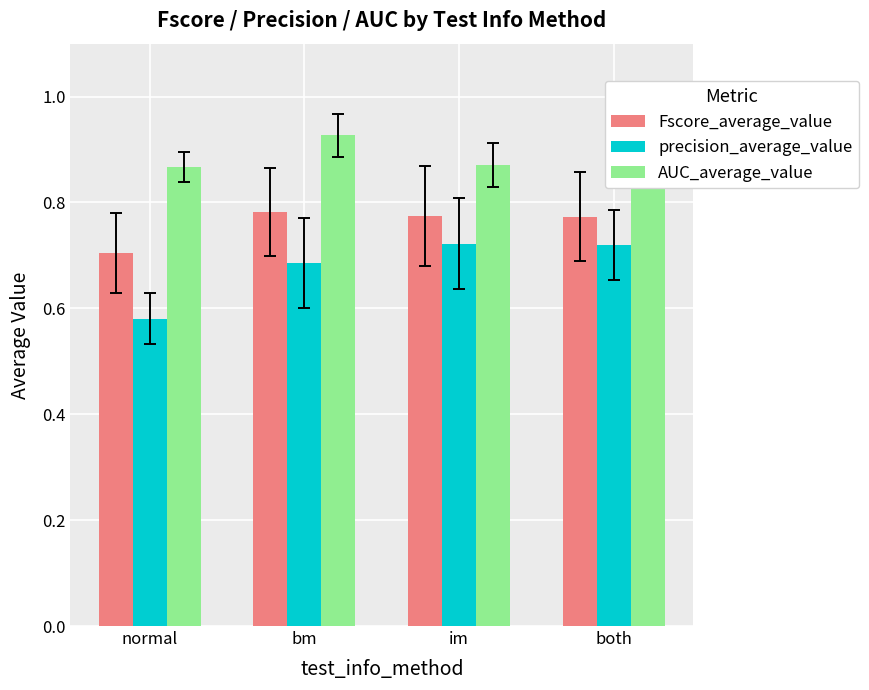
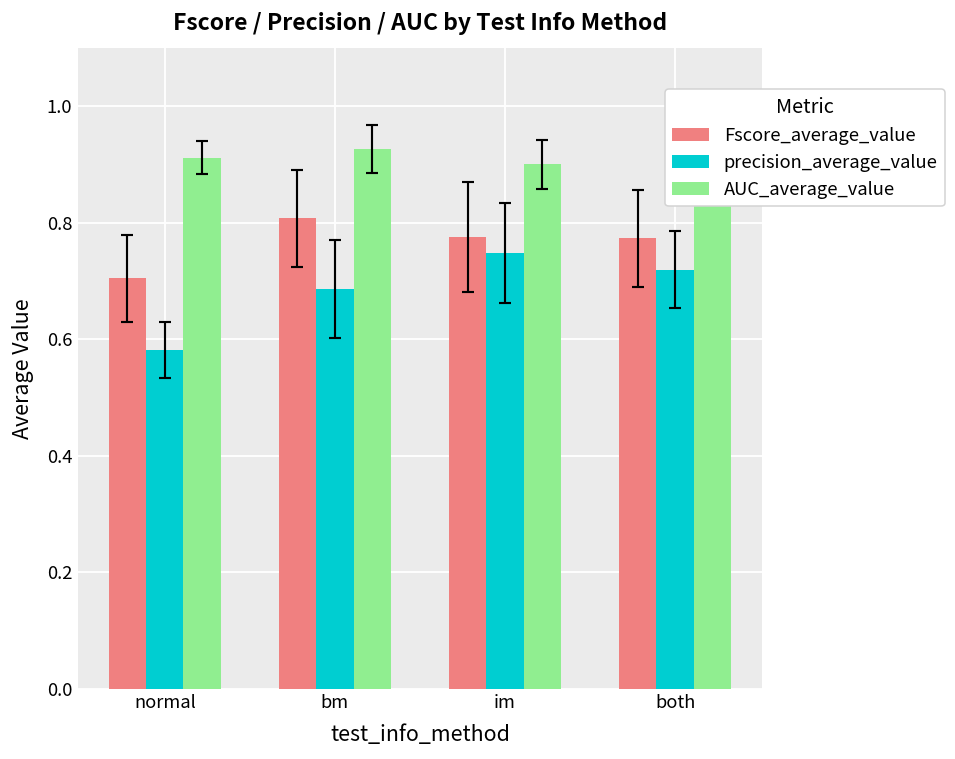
  {
    "Fscore_average_value": {
      "normal": 0.70,
-     "bm": 0.78,
+     "bm": 0.81,
      "im": 0.77,
      "both": 0.77
    },
    "precision_average_value": {
      "normal": 0.58,
      "bm": 0.69,
-     "im": 0.72,
+     "im": 0.75,
      "both": 0.72
    },
    "AUC_average_value": {
-     "normal": 0.87,
+     "normal": 0.91,
      "bm": 0.93,
-     "im": 0.87
+     "im": 0.90
    }
  }
